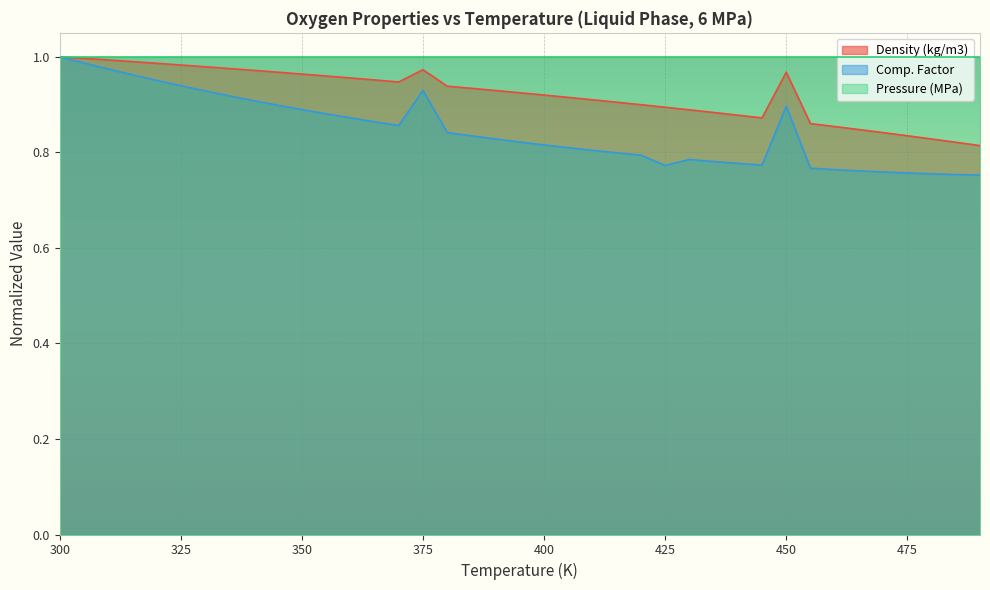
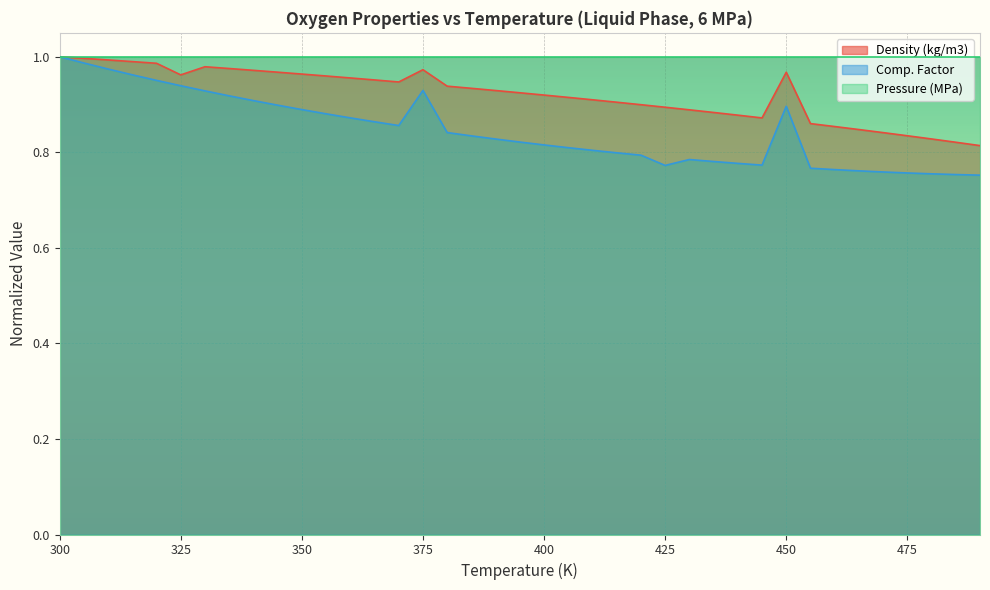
  {
    "Density (kg/m3)": {
-     "325": 0.98,
+     "325": 0.96,
      "350": 0.96,
      "375": 0.97,
      "400": 0.92,
      "425": 0.89,
      "450": 0.97,
      "475": 0.83
    },
    "Comp. Factor": {
      "325": 0.94,
      "350": 0.89,
      "375": 0.93,
      "400": 0.82,
      "425": 0.77,
      "450": 0.90,
      "475": 0.76
    },
    "Pressure (MPa)": {
      "325": 1.00,
      "350": 1.00,
      "375": 1.00,
      "400": 1.00,
      "425": 1.00,
      "450": 1.00
    }
  }
